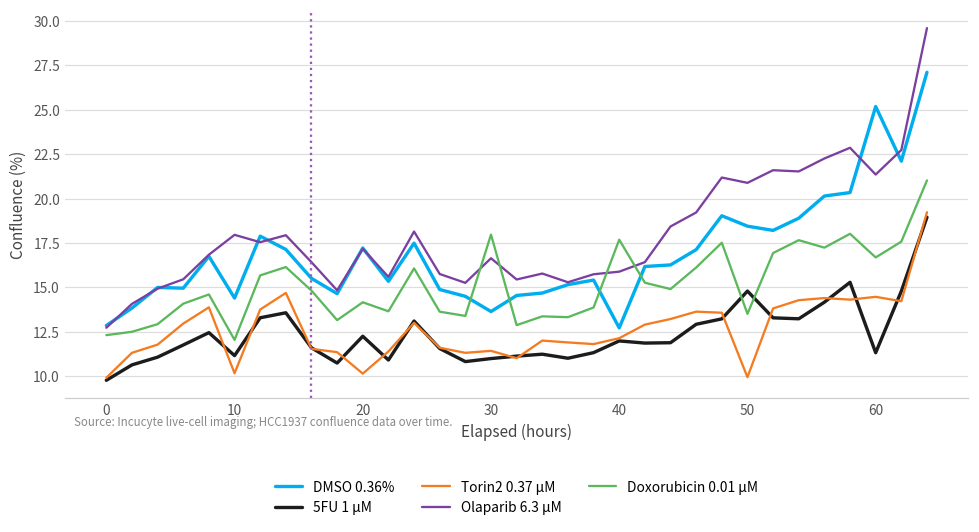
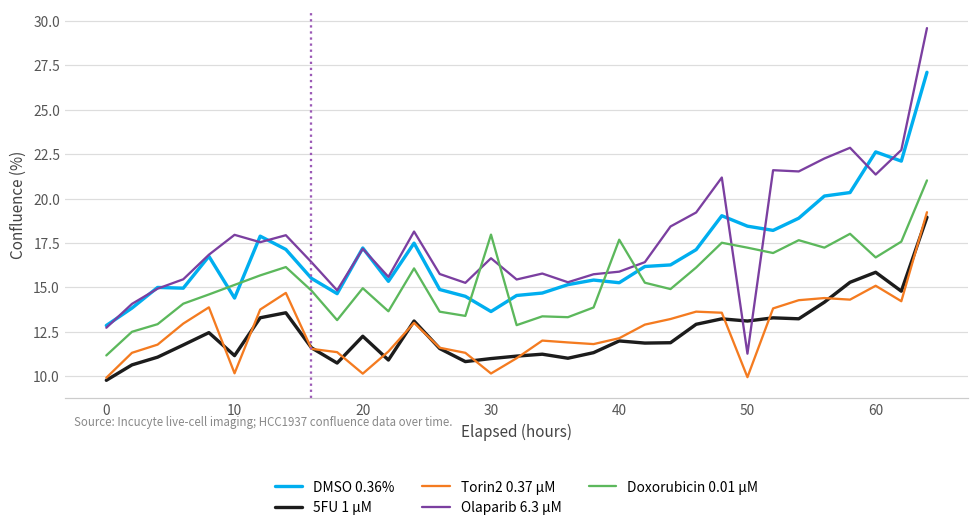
  {
    "DMSO 0.36%": {
      "10": 14.4,
      "30": 13.6,
-     "40": 12.7,
+     "40": 15.3,
      "50": 18.4,
-     "60": 25.2
+     "60": 22.6
    },
    "5FU 1 µM": {
      "10": 11.2,
      "20": 12.3,
      "30": 11.0,
-     "50": 14.8,
-     "60": 11.3
+     "50": 13.1,
+     "60": 15.9
    },
    "Torin2 0.37 µM": {
      "10": 10.2,
      "20": 10.1,
-     "30": 11.4,
+     "30": 10.2,
      "50": 10.0,
-     "60": 14.5
+     "60": 15.1
    },
    "Olaparib 6.3 µM": {
      "10": 18.0,
      "30": 16.6,
      "40": 15.9,
-     "50": 20.9,
+     "50": 11.3,
      "60": 21.4
    },
    "Doxorubicin 0.01 µM": {
-     "0": 12.3,
-     "10": 12.0,
-     "20": 14.2,
+     "0": 11.2,
+     "10": 15.1,
+     "20": 15.0,
      "30": 18.0,
      "40": 17.7,
-     "50": 13.5,
+     "50": 17.2,
      "60": 16.7
    }
  }
